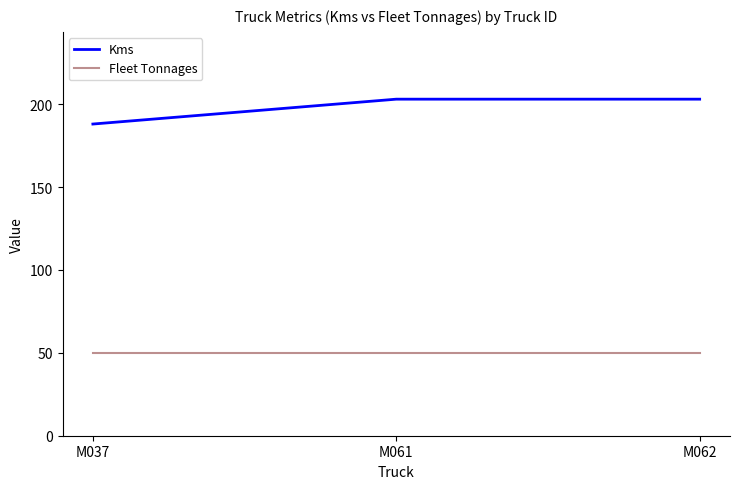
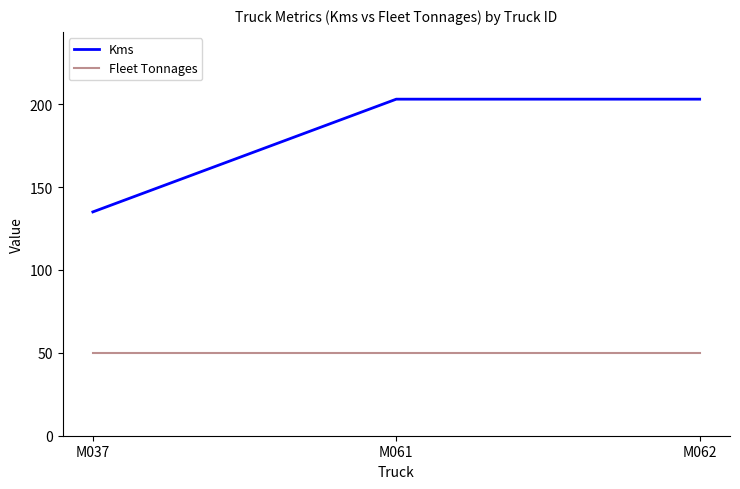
  {
    "Kms": {
-     "M037": 188,
+     "M037": 135,
      "M061": 203,
      "M062": 203
    },
    "Fleet Tonnages": {
      "M037": 50,
      "M061": 50,
      "M062": 50
    }
  }
